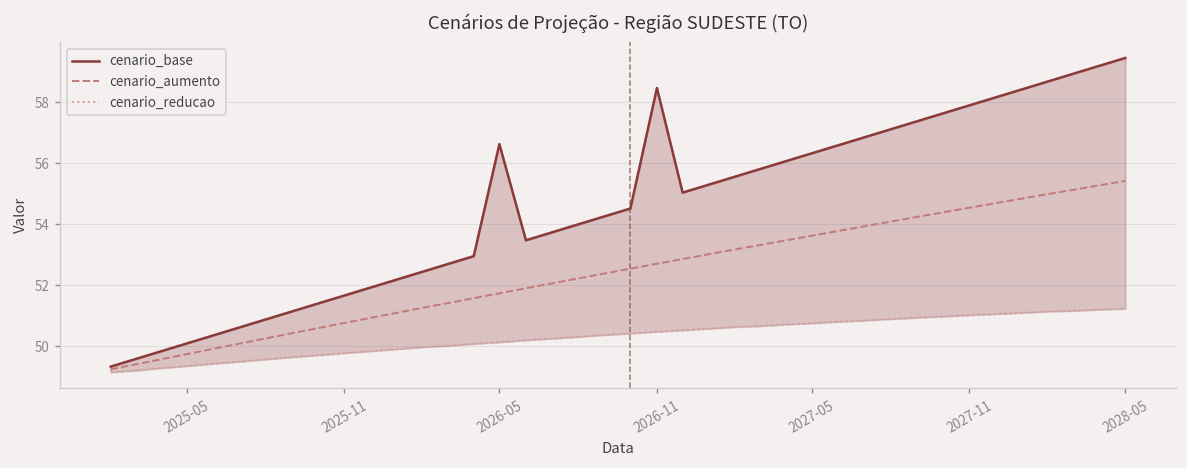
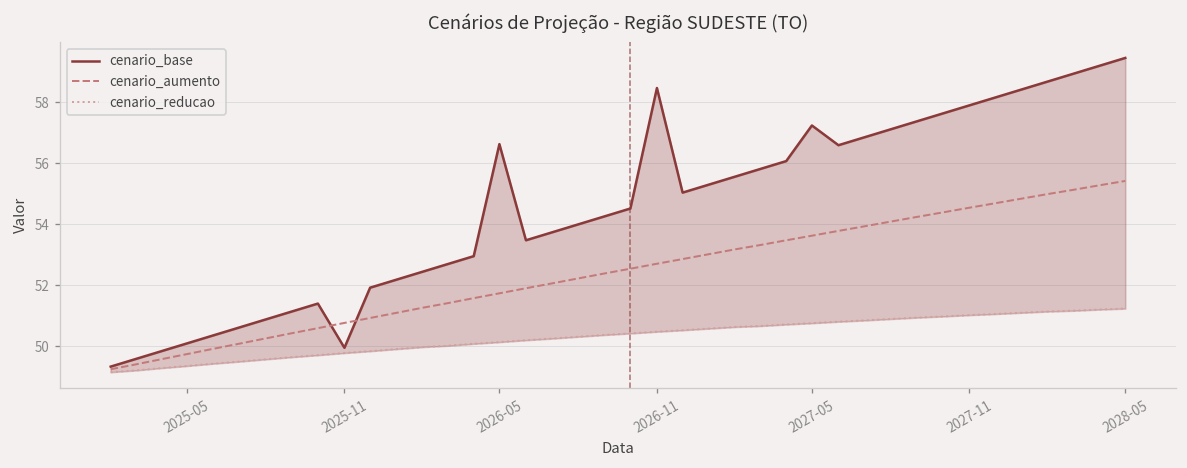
  {
    "cenario_base": {
      "2025-05": 50.1,
-     "2025-11": 51.7,
+     "2025-11": 50.0,
      "2026-05": 56.6,
      "2026-11": 58.5,
-     "2027-05": 56.3,
+     "2027-05": 57.2,
      "2027-11": 57.9,
      "2028-05": 59.5
    }
  }
